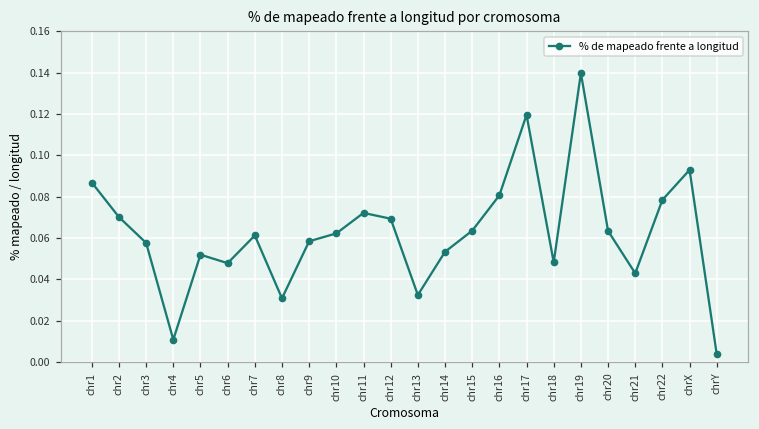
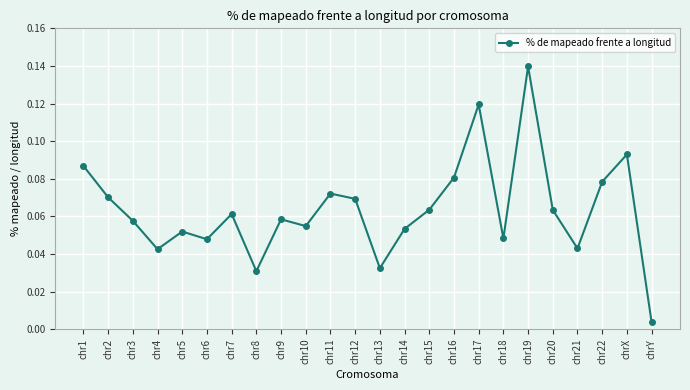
  {
    "chr1": 0.087,
    "chr2": 0.070,
    "chr3": 0.058,
-   "chr4": 0.011,
+   "chr4": 0.043,
    "chr5": 0.052,
    "chr6": 0.048,
    "chr7": 0.061,
    "chr8": 0.031,
    "chr9": 0.058,
-   "chr10": 0.062,
+   "chr10": 0.055,
    "chr11": 0.072,
    "chr12": 0.069,
    "chr13": 0.032,
    "chr14": 0.053,
    "chr15": 0.064,
    "chr16": 0.081,
    "chr17": 0.120,
    "chr18": 0.048,
    "chr19": 0.140,
    "chr20": 0.063,
    "chr21": 0.043,
    "chr22": 0.078,
    "chrX": 0.093,
    "chrY": 0.004
  }
